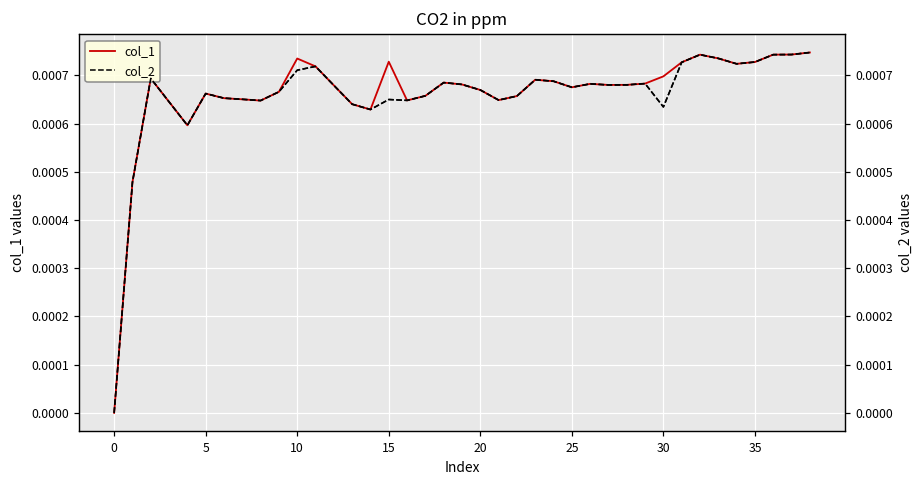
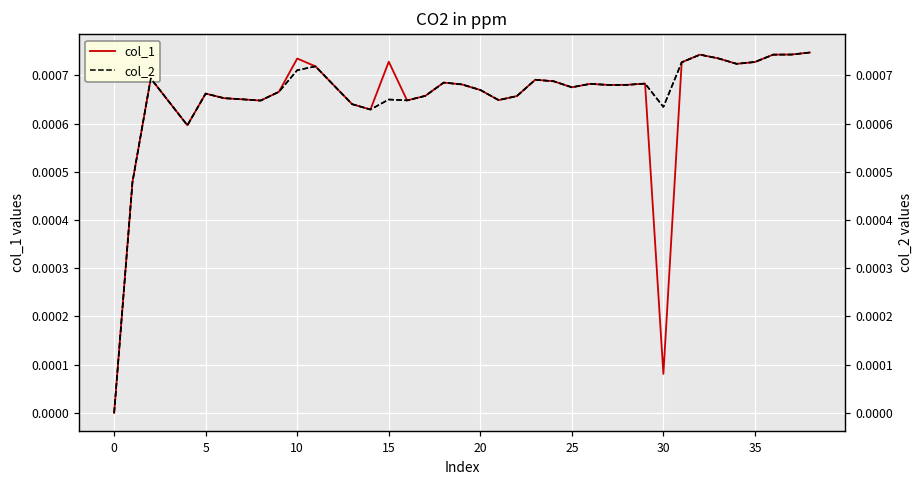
  {
    "col_1": {
      "10": 0.00073,
      "15": 0.00073,
-     "30": 0.00070
+     "30": 0.00008
    },
    "col_2": {
      "0": 0.00000,
      "5": 0.00066,
      "10": 0.00071,
      "15": 0.00065,
      "20": 0.00067,
      "25": 0.00068,
      "30": 0.00063,
      "35": 0.00073
    }
  }
